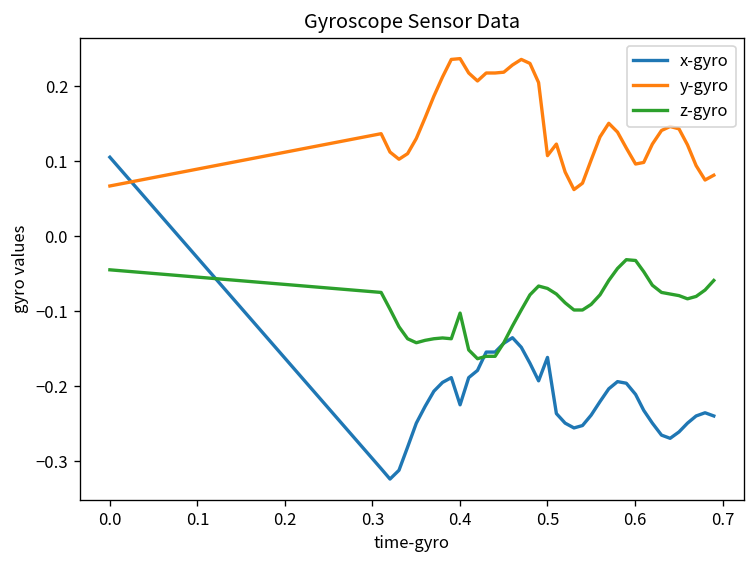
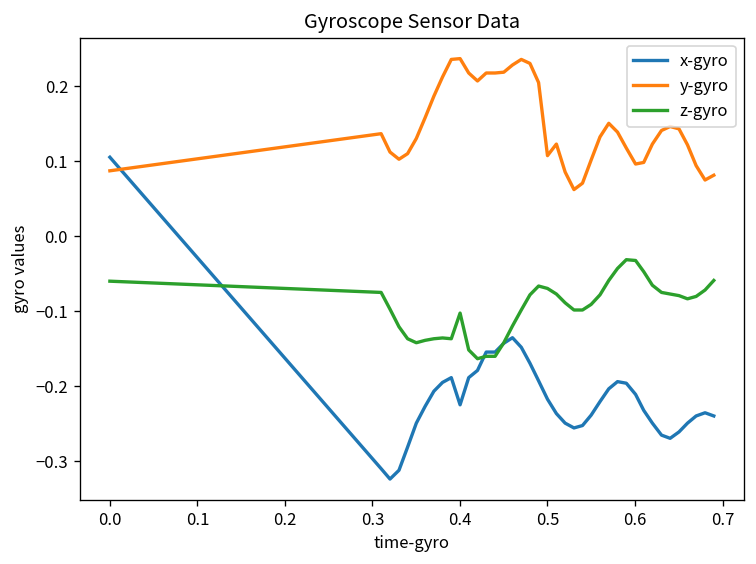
  {
    "x-gyro": {
      "0.0": 0.11,
      "0.4": -0.22,
-     "0.5": -0.16
+     "0.5": -0.22
    },
    "y-gyro": {
-     "0.0": 0.07,
+     "0.0": 0.09,
      "0.4": 0.24,
      "0.5": 0.11
    },
    "z-gyro": {
-     "0.0": -0.04,
+     "0.0": -0.06,
      "0.4": -0.10,
      "0.5": -0.07
    }
  }
